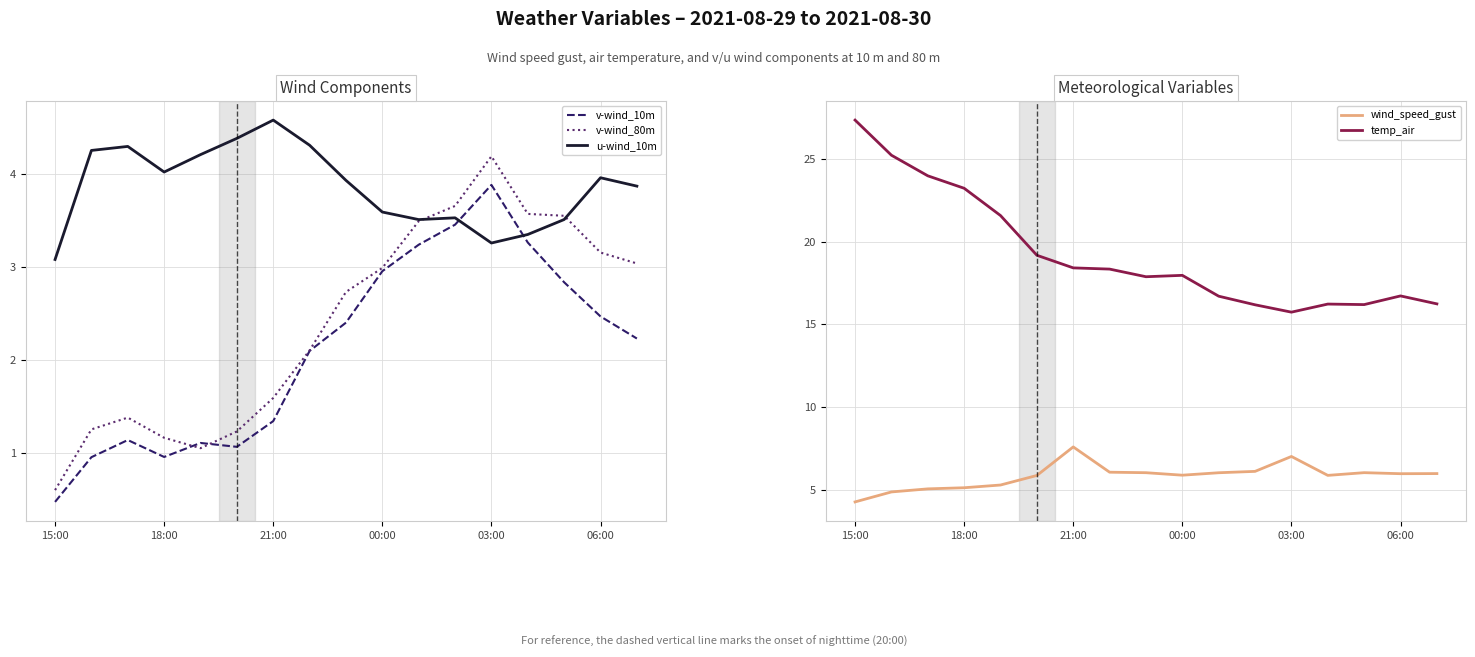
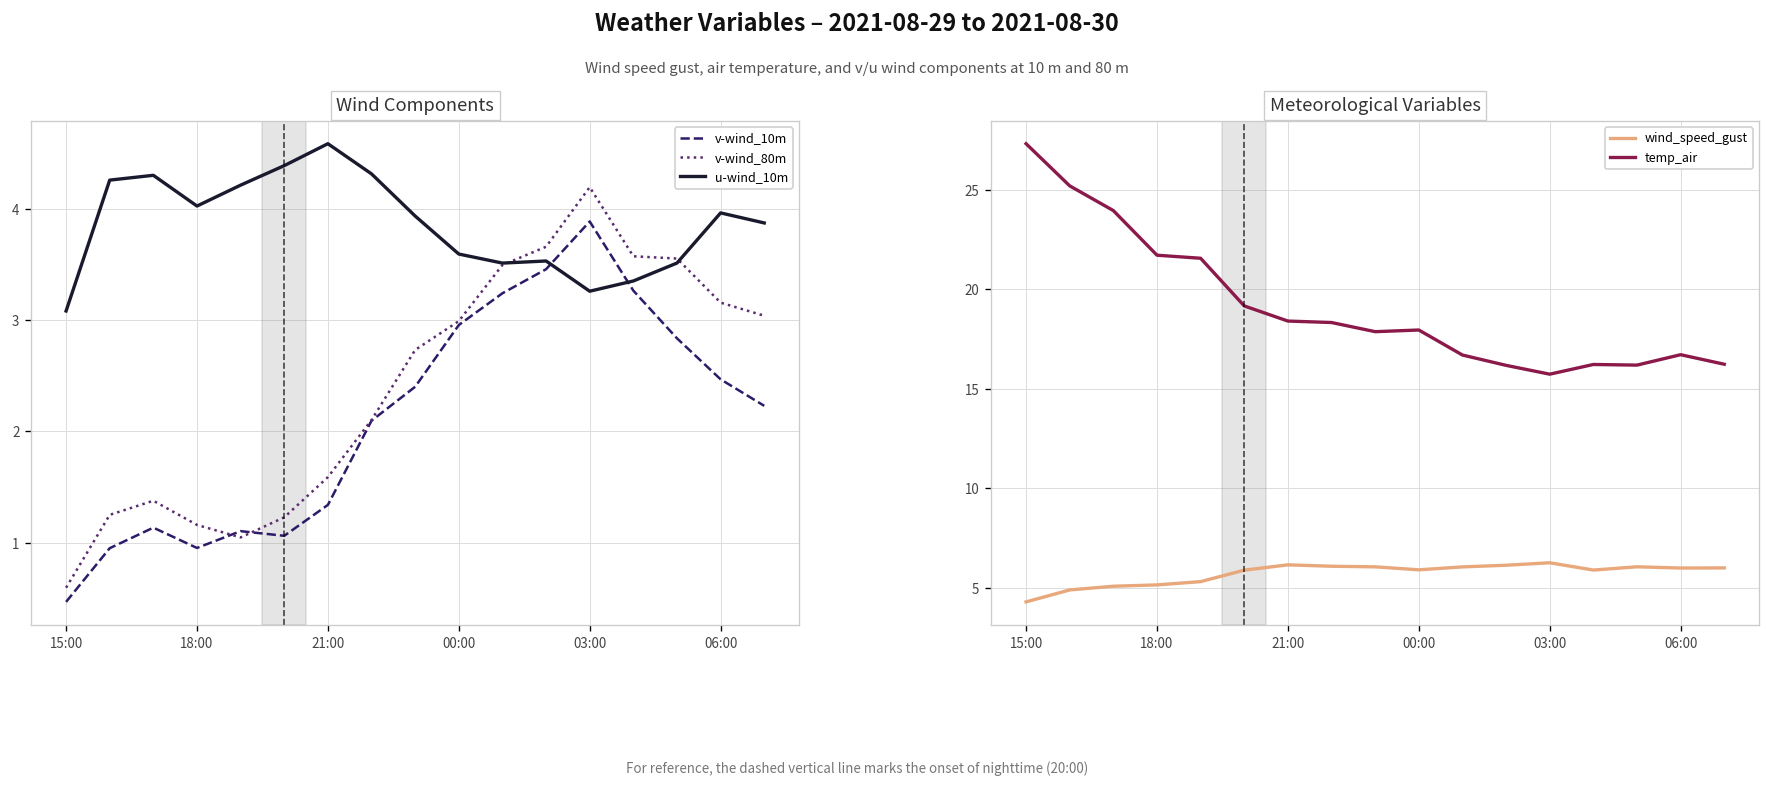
  {
    "Wind Components": {
      "u-wind_10m": {
        "15:00": 3.1,
        "18:00": 4.0,
        "21:00": 4.6,
        "00:00": 3.6,
        "03:00": 3.3,
        "06:00": 4.0
      }
    },
    "Meteorological Variables": {
      "wind_speed_gust": {
        "15:00": 4.3,
        "18:00": 5.2,
-       "21:00": 7.6,
+       "21:00": 6.2,
        "00:00": 5.9,
-       "03:00": 7.0,
+       "03:00": 6.3,
        "06:00": 6.0
      },
      "temp_air": {
        "15:00": 27.3,
-       "18:00": 23.2,
+       "18:00": 21.7,
        "21:00": 18.4,
        "00:00": 18.0,
        "03:00": 15.7,
        "06:00": 16.7
      }
    }
  }
